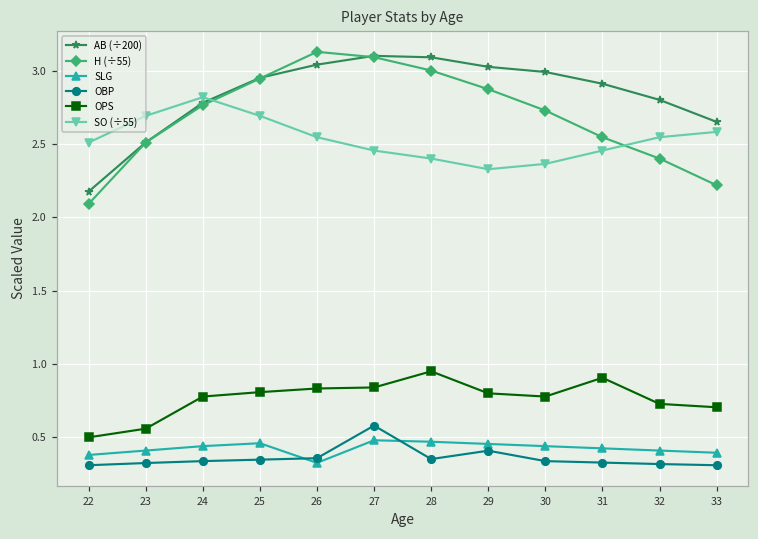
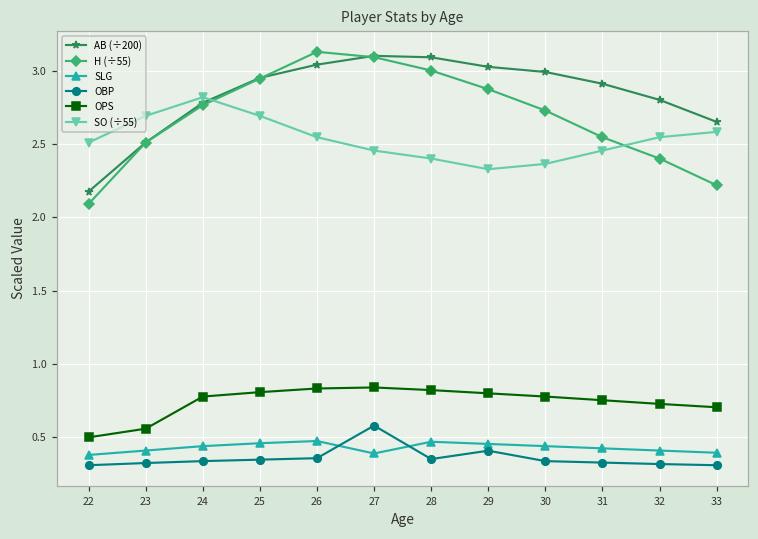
  {
    "SLG": {
      "22": 0.38,
      "23": 0.41,
      "24": 0.44,
      "25": 0.46,
-     "26": 0.33,
-     "27": 0.48,
+     "26": 0.48,
+     "27": 0.39,
      "28": 0.47,
      "29": 0.46,
      "30": 0.44,
      "31": 0.43,
      "32": 0.41,
      "33": 0.40
    },
    "OBP": {
      "22": 0.31,
      "23": 0.33,
      "24": 0.34,
      "25": 0.35,
      "26": 0.36,
      "27": 0.58,
      "28": 0.35,
      "29": 0.41,
      "30": 0.34,
      "31": 0.33,
      "32": 0.32,
      "33": 0.31
    },
    "OPS": {
      "22": 0.50,
      "23": 0.56,
      "24": 0.78,
      "25": 0.81,
      "26": 0.83,
      "27": 0.84,
-     "28": 0.95,
+     "28": 0.82,
      "29": 0.80,
      "30": 0.78,
-     "31": 0.91,
+     "31": 0.75,
      "32": 0.73,
      "33": 0.71
    },
    "SO (÷55)": {
      "22": 2.51,
      "24": 2.82,
      "25": 2.69,
      "26": 2.55,
      "27": 2.45,
      "28": 2.40,
      "29": 2.33,
      "30": 2.36,
      "31": 2.45,
      "32": 2.55,
      "33": 2.58
    }
  }
